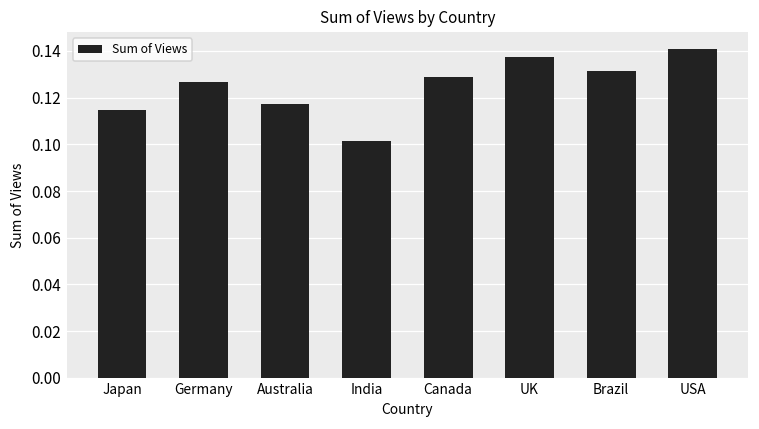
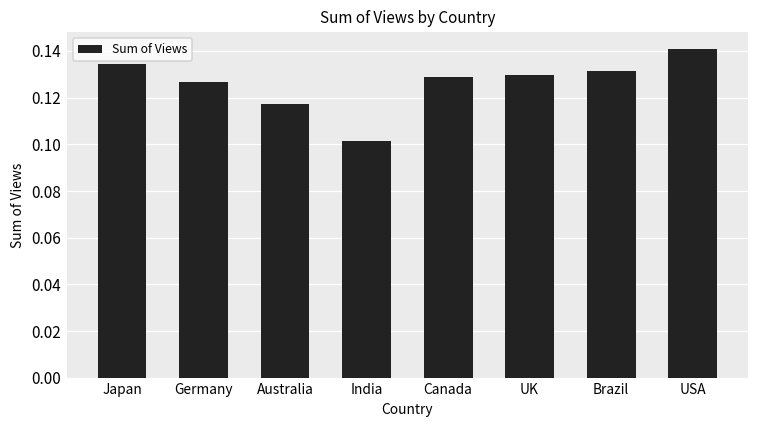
  {
-   "Japan": 0.115,
+   "Japan": 0.135,
    "Germany": 0.127,
    "Australia": 0.117,
    "India": 0.102,
    "Canada": 0.129,
-   "UK": 0.137,
+   "UK": 0.130,
    "Brazil": 0.131,
    "USA": 0.141
  }
